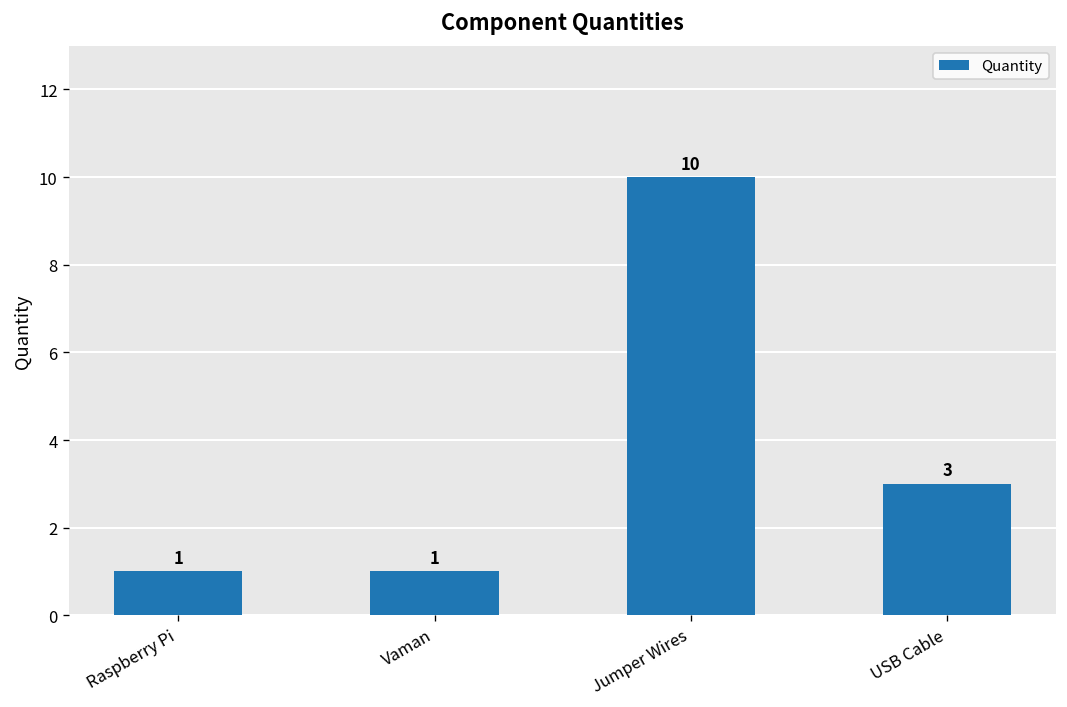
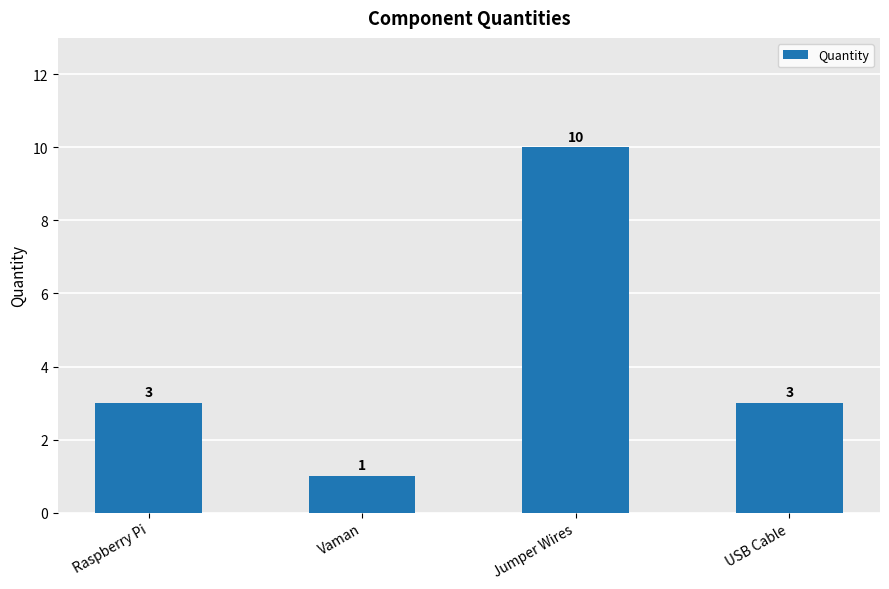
  {
-   "Raspberry Pi": 1,
+   "Raspberry Pi": 3,
    "Vaman": 1,
    "Jumper Wires": 10,
    "USB Cable": 3
  }
